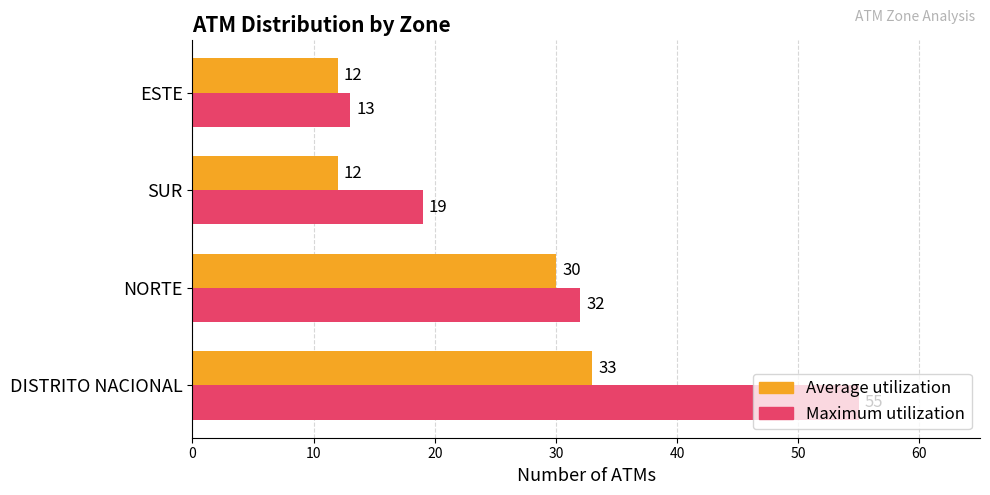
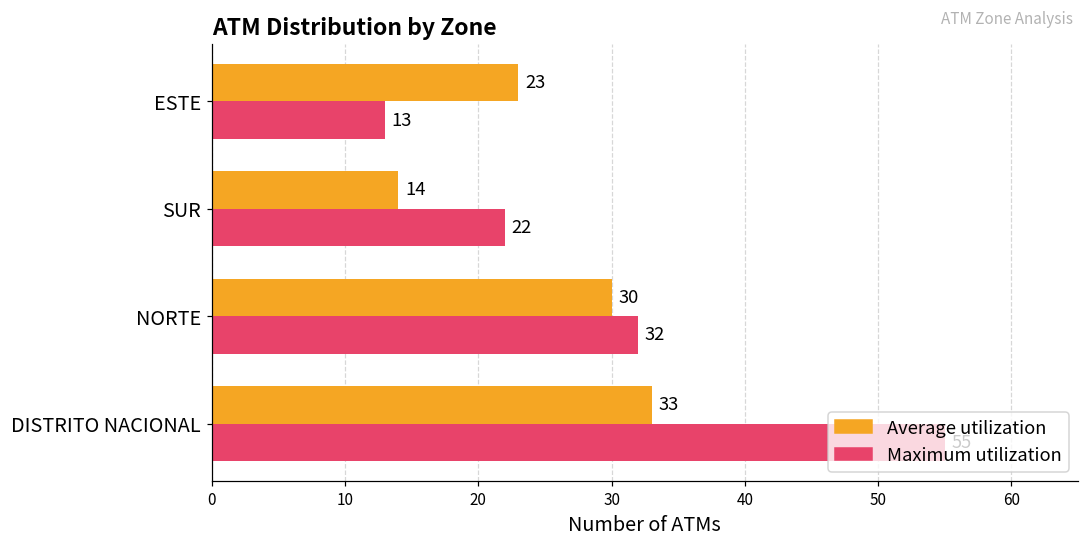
  {
    "Average utilization": {
-     "ESTE": 12,
-     "SUR": 12,
+     "ESTE": 23,
+     "SUR": 14,
      "NORTE": 30,
      "DISTRITO NACIONAL": 33
    },
    "Maximum utilization": {
      "ESTE": 13,
-     "SUR": 19,
+     "SUR": 22,
      "NORTE": 32
    }
  }
